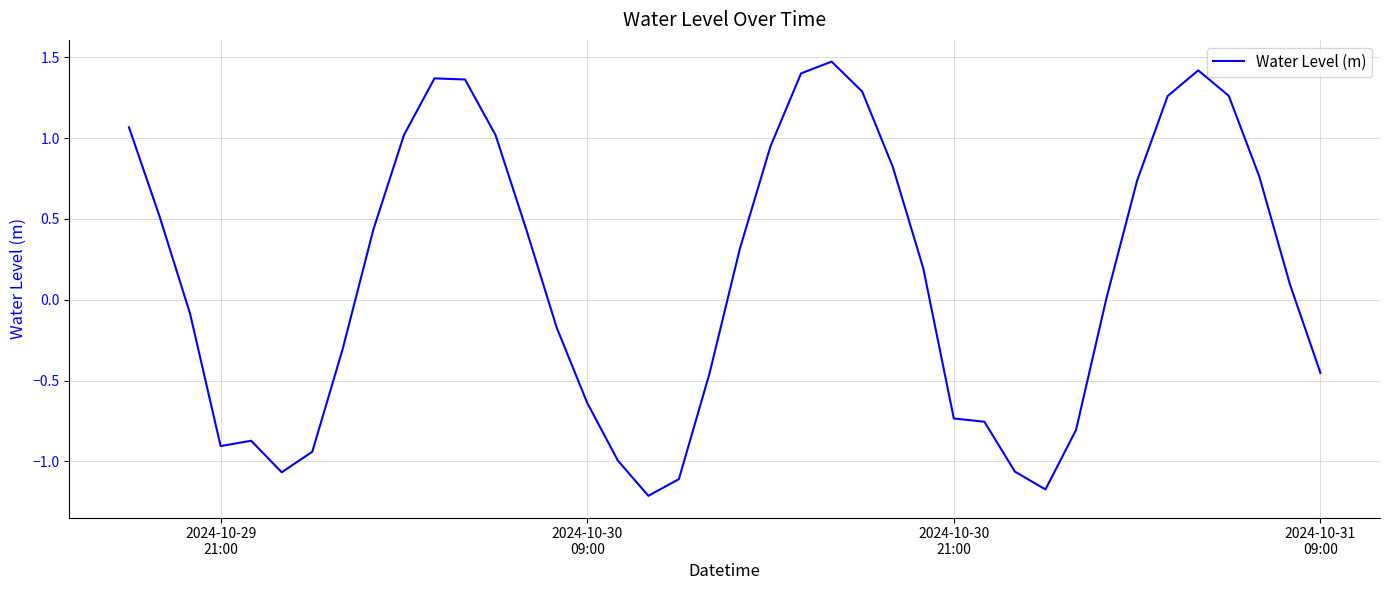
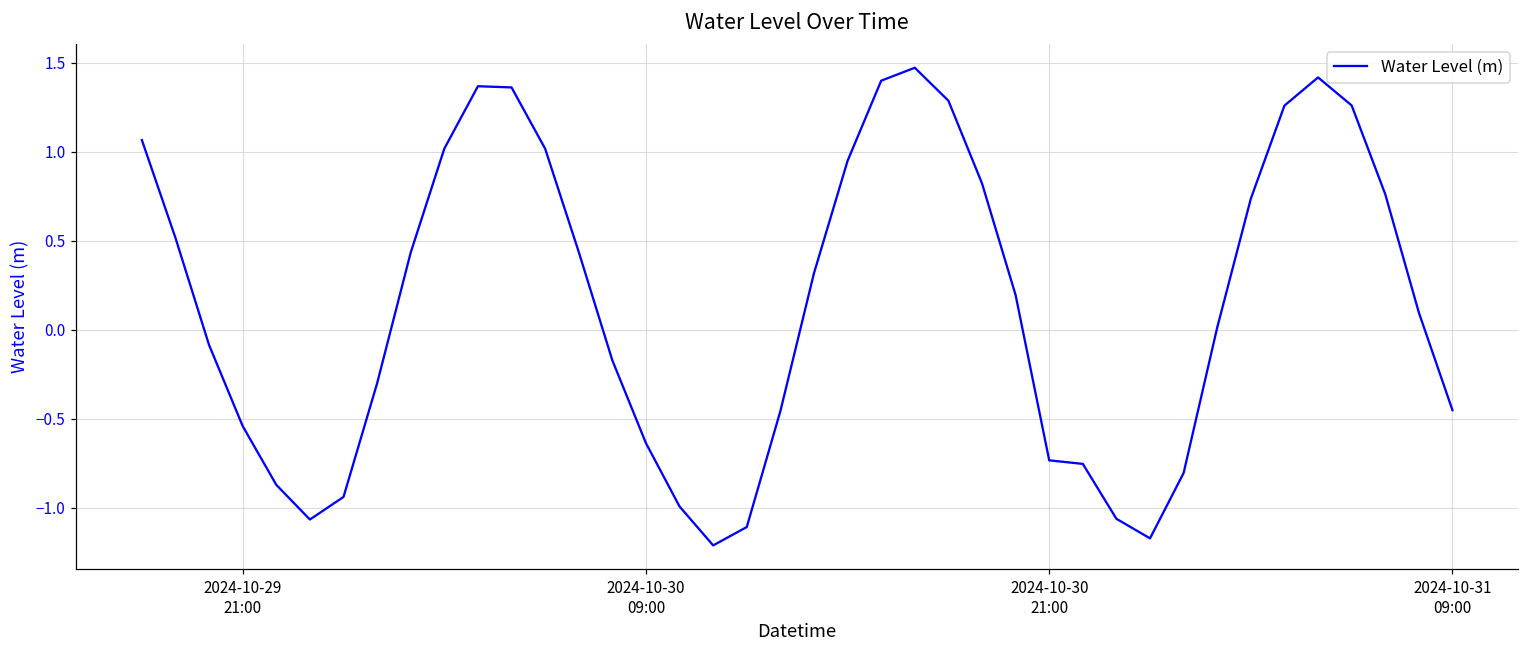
  {
-   "2024-10-29 21:00": -0.91,
+   "2024-10-29 21:00": -0.54,
    "2024-10-30 09:00": -0.64,
    "2024-10-30 21:00": -0.73,
    "2024-10-31 09:00": -0.45
  }
